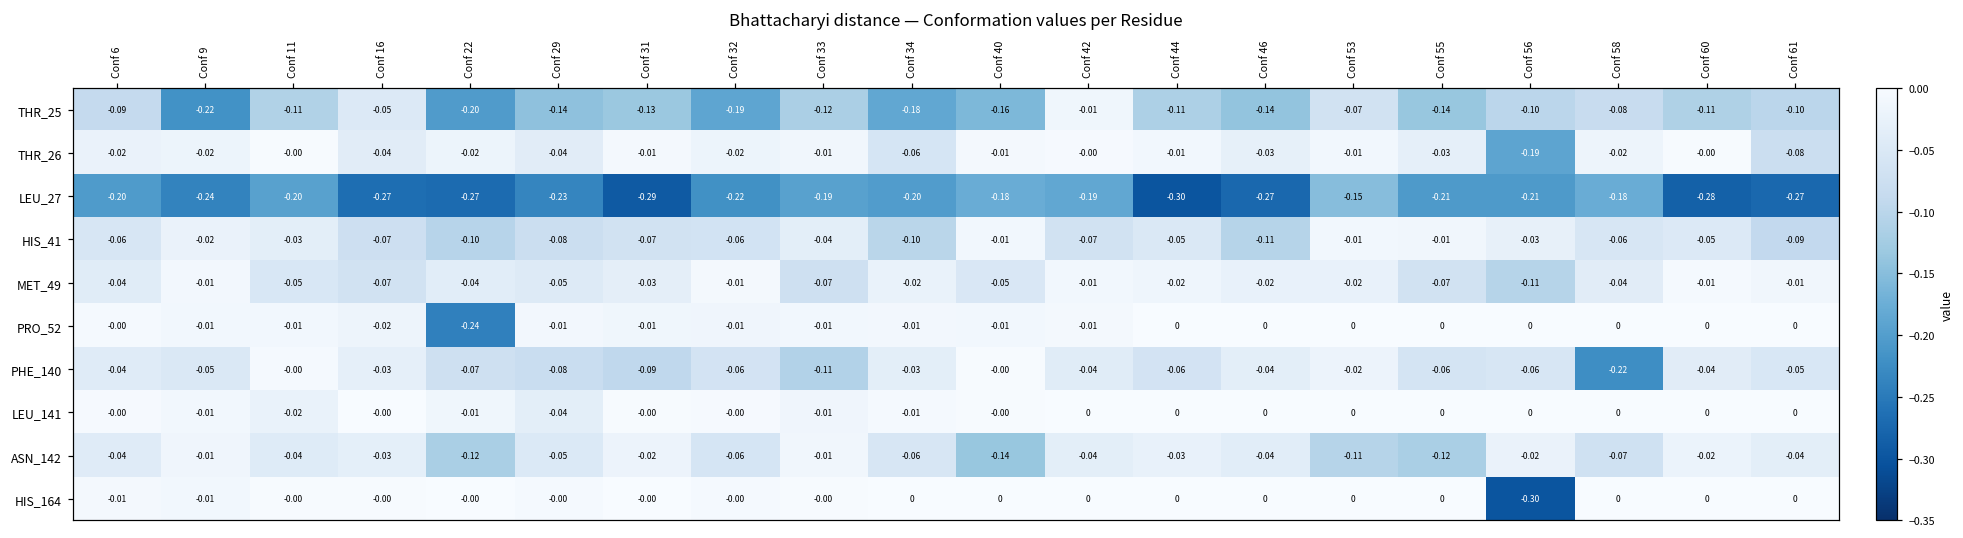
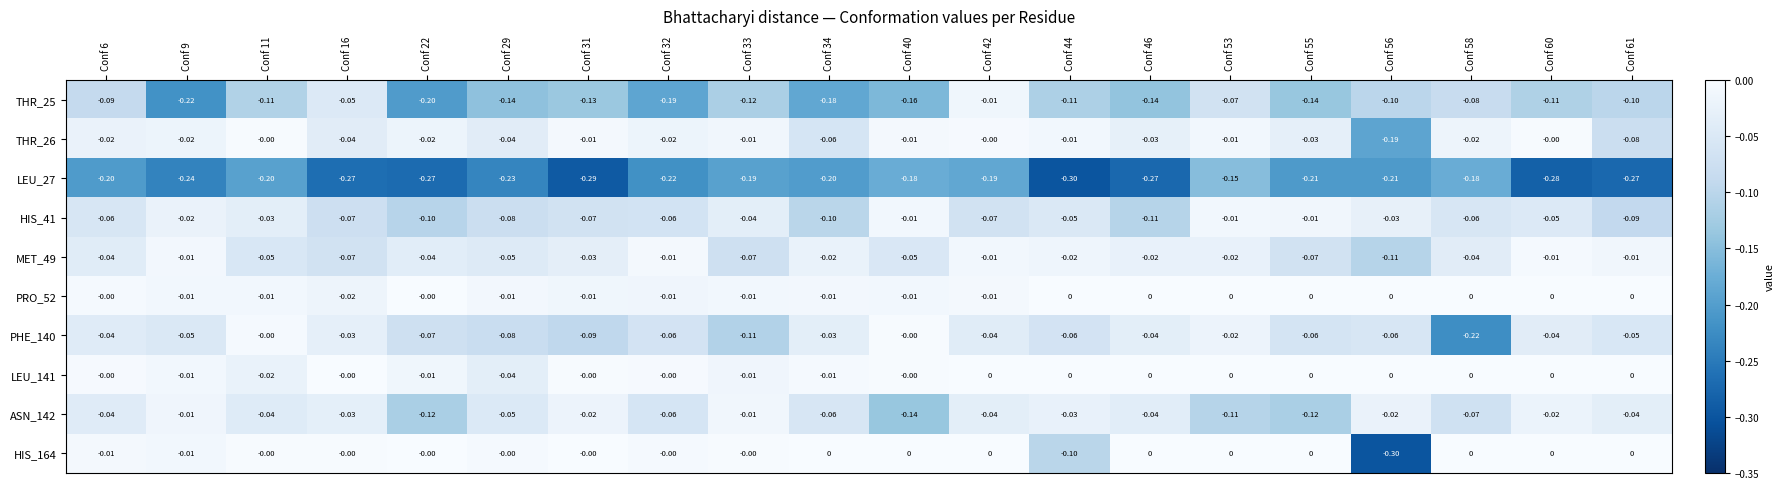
  {
    "THR_25": {
      "Conf 6": -0.09,
      "Conf 9": -0.22,
      "Conf 11": -0.11,
      "Conf 16": -0.05,
      "Conf 22": -0.20,
      "Conf 29": -0.14,
      "Conf 31": -0.13,
      "Conf 32": -0.19,
      "Conf 33": -0.12,
      "Conf 34": -0.18,
      "Conf 40": -0.16,
      "Conf 42": -0.01,
      "Conf 44": -0.11,
      "Conf 46": -0.14,
      "Conf 53": -0.07,
      "Conf 55": -0.14,
      "Conf 56": -0.10,
      "Conf 58": -0.08,
      "Conf 60": -0.11,
      "Conf 61": -0.10
    },
    "THR_26": {
      "Conf 6": -0.02,
      "Conf 9": -0.02,
      "Conf 11": -0.00,
      "Conf 16": -0.04,
      "Conf 22": -0.02,
      "Conf 29": -0.04,
      "Conf 31": -0.01,
      "Conf 32": -0.02,
      "Conf 33": -0.01,
      "Conf 34": -0.06,
      "Conf 40": -0.01,
      "Conf 42": -0.00,
      "Conf 44": -0.01,
      "Conf 46": -0.03,
      "Conf 53": -0.01,
      "Conf 55": -0.03,
      "Conf 56": -0.19,
      "Conf 58": -0.02,
      "Conf 60": -0.00,
      "Conf 61": -0.08
    },
    "LEU_27": {
      "Conf 6": -0.20,
      "Conf 9": -0.24,
      "Conf 11": -0.20,
      "Conf 16": -0.27,
      "Conf 22": -0.27,
      "Conf 29": -0.23,
      "Conf 31": -0.29,
      "Conf 32": -0.22,
      "Conf 33": -0.19,
      "Conf 34": -0.20,
      "Conf 40": -0.18,
      "Conf 42": -0.19,
      "Conf 44": -0.30,
      "Conf 46": -0.27,
      "Conf 53": -0.15,
      "Conf 55": -0.21,
      "Conf 56": -0.21,
      "Conf 58": -0.18,
      "Conf 60": -0.28,
      "Conf 61": -0.27
    },
    "HIS_41": {
      "Conf 6": -0.06,
      "Conf 9": -0.02,
      "Conf 11": -0.03,
      "Conf 16": -0.07,
      "Conf 22": -0.10,
      "Conf 29": -0.08,
      "Conf 31": -0.07,
      "Conf 32": -0.06,
      "Conf 33": -0.04,
      "Conf 34": -0.10,
      "Conf 40": -0.01,
      "Conf 42": -0.07,
      "Conf 44": -0.05,
      "Conf 46": -0.11,
      "Conf 53": -0.01,
      "Conf 55": -0.01,
      "Conf 56": -0.03,
      "Conf 58": -0.06,
      "Conf 60": -0.05,
      "Conf 61": -0.09
    },
    "MET_49": {
      "Conf 6": -0.04,
      "Conf 9": -0.01,
      "Conf 11": -0.05,
      "Conf 16": -0.07,
      "Conf 22": -0.04,
      "Conf 29": -0.05,
      "Conf 31": -0.03,
      "Conf 32": -0.01,
      "Conf 33": -0.07,
      "Conf 34": -0.02,
      "Conf 40": -0.05,
      "Conf 42": -0.01,
      "Conf 44": -0.02,
      "Conf 46": -0.02,
      "Conf 53": -0.02,
      "Conf 55": -0.07,
      "Conf 56": -0.11,
      "Conf 58": -0.04,
      "Conf 60": -0.01,
      "Conf 61": -0.01
    },
    "PRO_52": {
      "Conf 6": -0.00,
      "Conf 9": -0.01,
      "Conf 11": -0.01,
      "Conf 16": -0.02,
-     "Conf 22": -0.24,
+     "Conf 22": -0.00,
      "Conf 29": -0.01,
      "Conf 31": -0.01,
      "Conf 32": -0.01,
      "Conf 33": -0.01,
      "Conf 34": -0.01,
      "Conf 40": -0.01,
      "Conf 42": -0.01,
      "Conf 44": 0,
      "Conf 46": 0,
      "Conf 53": 0,
      "Conf 55": 0,
      "Conf 56": 0,
      "Conf 58": 0,
      "Conf 60": 0,
      "Conf 61": 0
    },
    "PHE_140": {
      "Conf 6": -0.04,
      "Conf 9": -0.05,
      "Conf 11": -0.00,
      "Conf 16": -0.03,
      "Conf 22": -0.07,
      "Conf 29": -0.08,
      "Conf 31": -0.09,
      "Conf 32": -0.06,
      "Conf 33": -0.11,
      "Conf 34": -0.03,
      "Conf 40": -0.00,
      "Conf 42": -0.04,
      "Conf 44": -0.06,
      "Conf 46": -0.04,
      "Conf 53": -0.02,
      "Conf 55": -0.06,
      "Conf 56": -0.06,
      "Conf 58": -0.22,
      "Conf 60": -0.04,
      "Conf 61": -0.05
    },
    "LEU_141": {
      "Conf 6": -0.00,
      "Conf 9": -0.01,
      "Conf 11": -0.02,
      "Conf 16": -0.00,
      "Conf 22": -0.01,
      "Conf 29": -0.04,
      "Conf 31": -0.00,
      "Conf 32": -0.00,
      "Conf 33": -0.01,
      "Conf 34": -0.01,
      "Conf 40": -0.00,
      "Conf 42": 0,
      "Conf 44": 0,
      "Conf 46": 0,
      "Conf 53": 0,
      "Conf 55": 0,
      "Conf 56": 0,
      "Conf 58": 0,
      "Conf 60": 0,
      "Conf 61": 0
    },
    "ASN_142": {
      "Conf 6": -0.04,
      "Conf 9": -0.01,
      "Conf 11": -0.04,
      "Conf 16": -0.03,
      "Conf 22": -0.12,
      "Conf 29": -0.05,
      "Conf 31": -0.02,
      "Conf 32": -0.06,
      "Conf 33": -0.01,
      "Conf 34": -0.06,
      "Conf 40": -0.14,
      "Conf 42": -0.04,
      "Conf 44": -0.03,
      "Conf 46": -0.04,
      "Conf 53": -0.11,
      "Conf 55": -0.12,
      "Conf 56": -0.02,
      "Conf 58": -0.07,
      "Conf 60": -0.02,
      "Conf 61": -0.04
    },
    "HIS_164": {
      "Conf 6": -0.01,
      "Conf 9": -0.01,
      "Conf 11": -0.00,
      "Conf 16": -0.00,
      "Conf 22": -0.00,
      "Conf 29": -0.00,
      "Conf 31": -0.00,
      "Conf 32": -0.00,
      "Conf 33": -0.00,
      "Conf 34": 0,
      "Conf 40": 0,
      "Conf 42": 0,
-     "Conf 44": 0,
+     "Conf 44": -0.10,
      "Conf 46": 0,
      "Conf 53": 0,
      "Conf 55": 0,
      "Conf 56": -0.30,
      "Conf 58": 0,
      "Conf 60": 0,
      "Conf 61": 0
    }
  }
